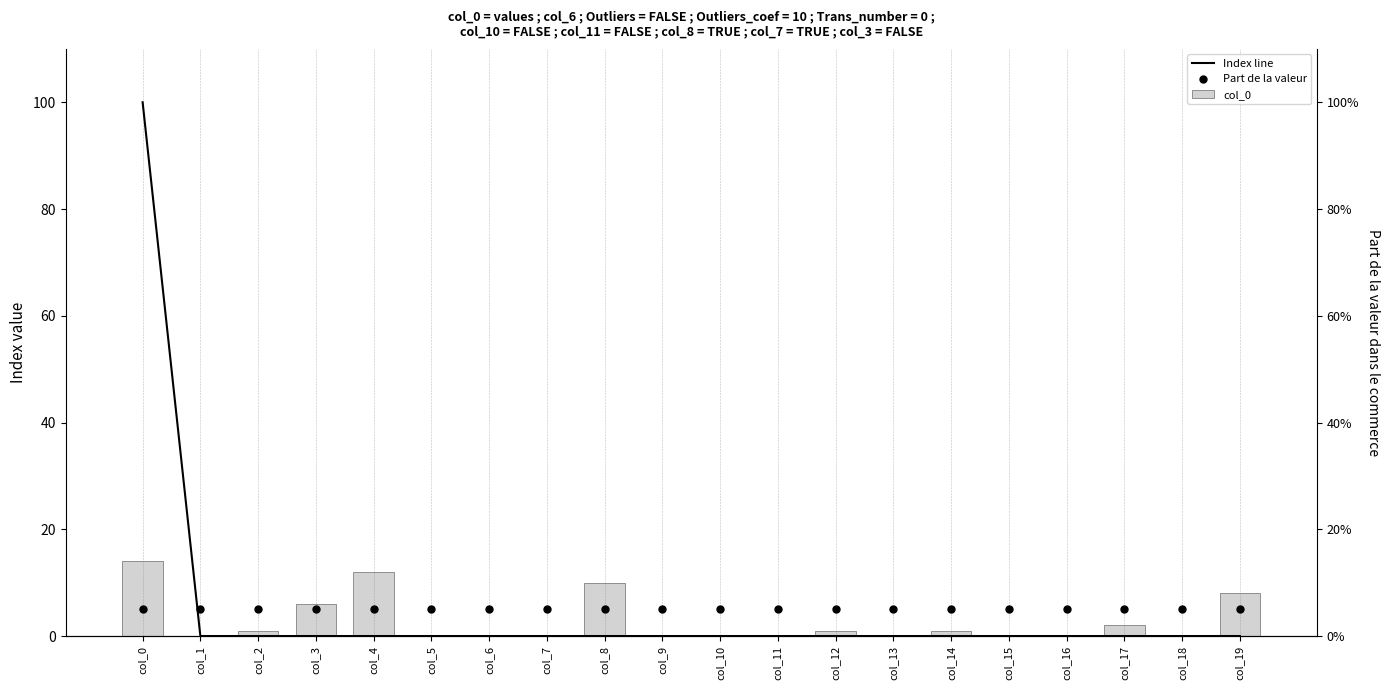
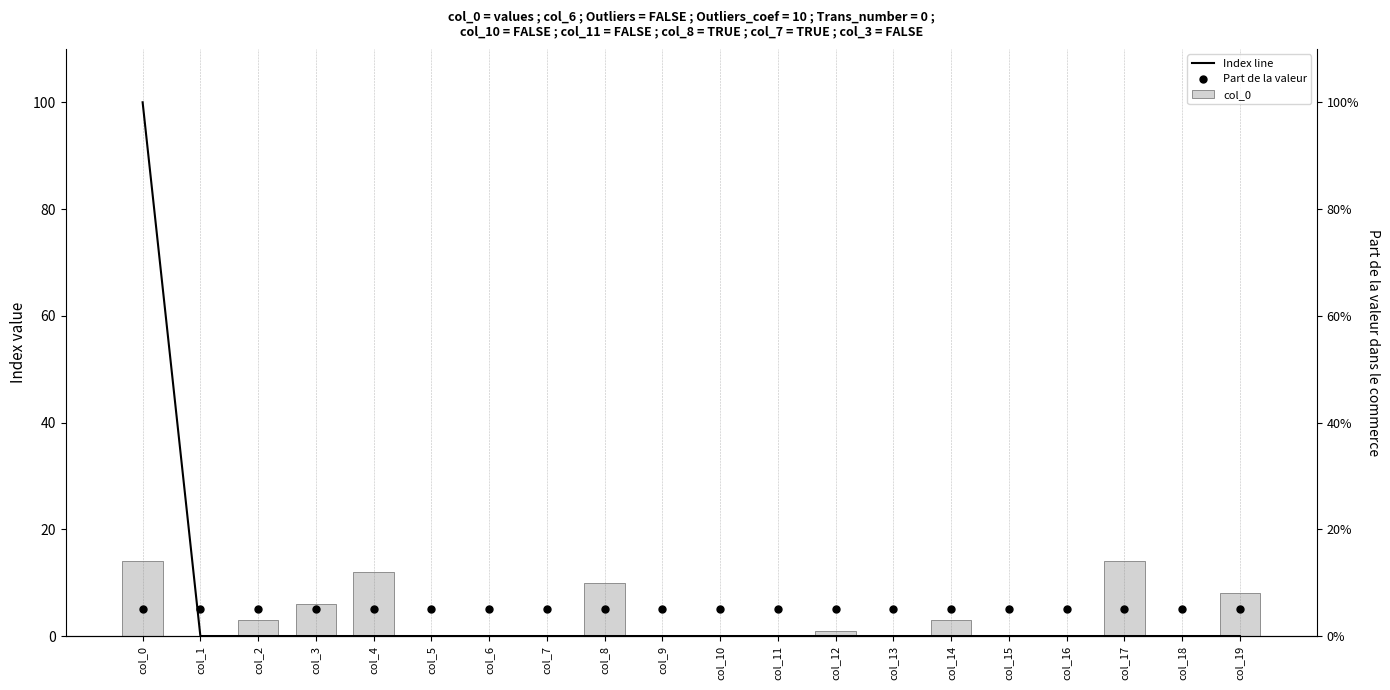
  {
    "col_0": {
      "col_0": 14,
      "col_1": 0,
-     "col_2": 1,
+     "col_2": 3,
      "col_3": 6,
      "col_4": 12,
      "col_5": 0,
      "col_6": 0,
      "col_7": 0,
      "col_8": 10,
      "col_9": 0,
      "col_10": 0,
      "col_11": 0,
      "col_12": 1,
      "col_13": 0,
-     "col_14": 1,
+     "col_14": 3,
      "col_15": 0,
      "col_16": 0,
-     "col_17": 2,
+     "col_17": 14,
      "col_18": 0,
      "col_19": 8
    }
  }
